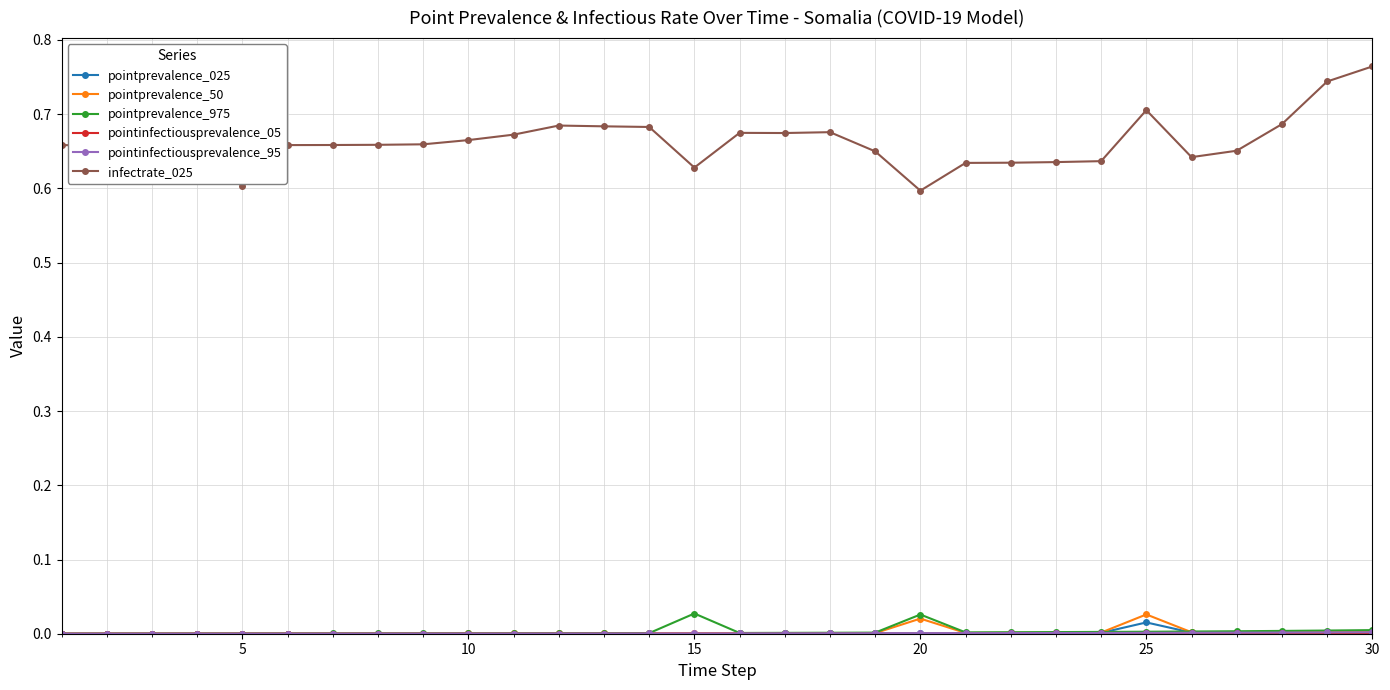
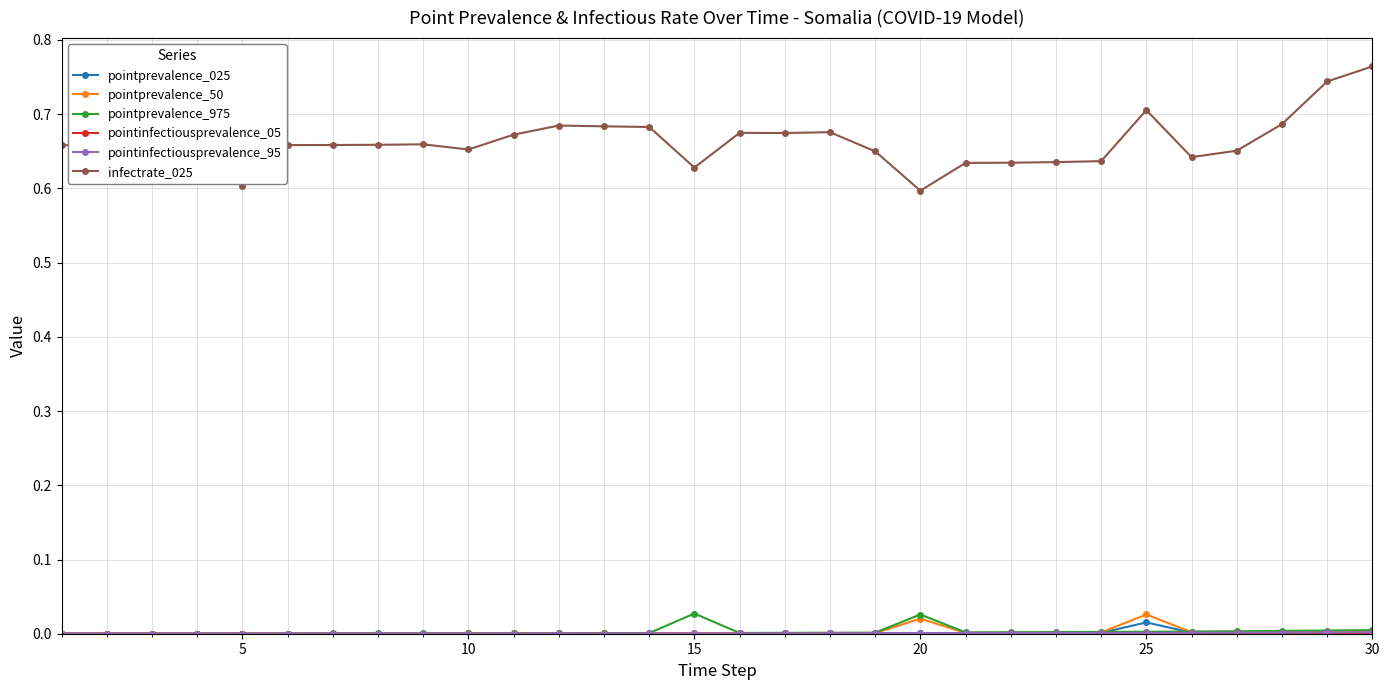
  {
    "pointprevalence_025": {
      "25": 0.02
    },
    "pointprevalence_50": {
      "20": 0.02,
      "25": 0.03
    },
    "pointprevalence_975": {
      "15": 0.03,
      "20": 0.03
    },
    "infectrate_025": {
      "5": 0.60,
-     "10": 0.67,
+     "10": 0.65,
      "15": 0.63,
      "20": 0.60,
      "25": 0.71,
      "30": 0.76
    }
  }
